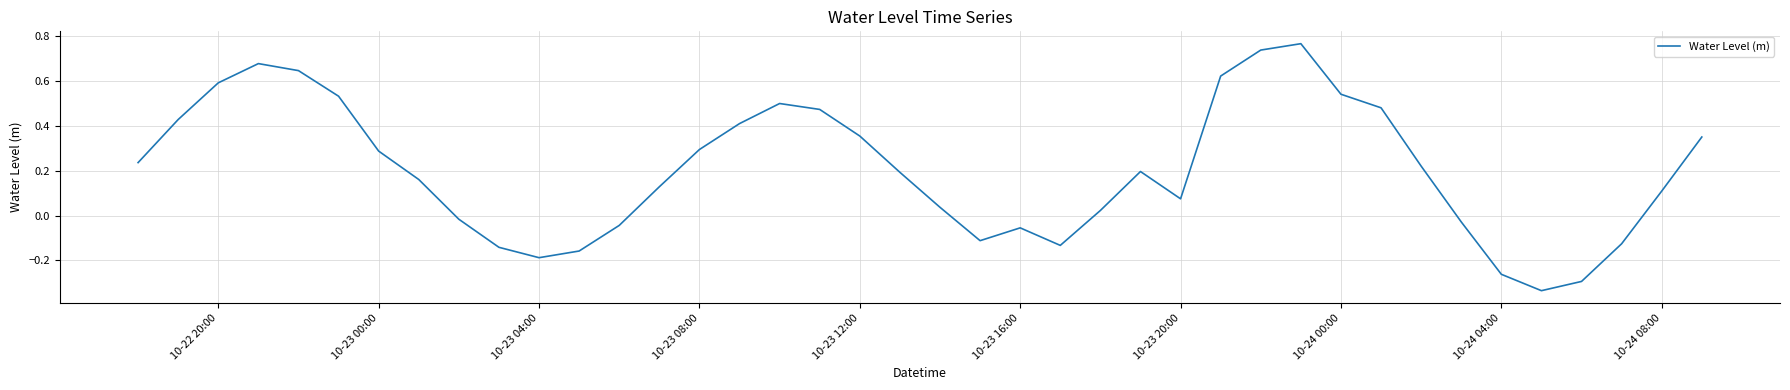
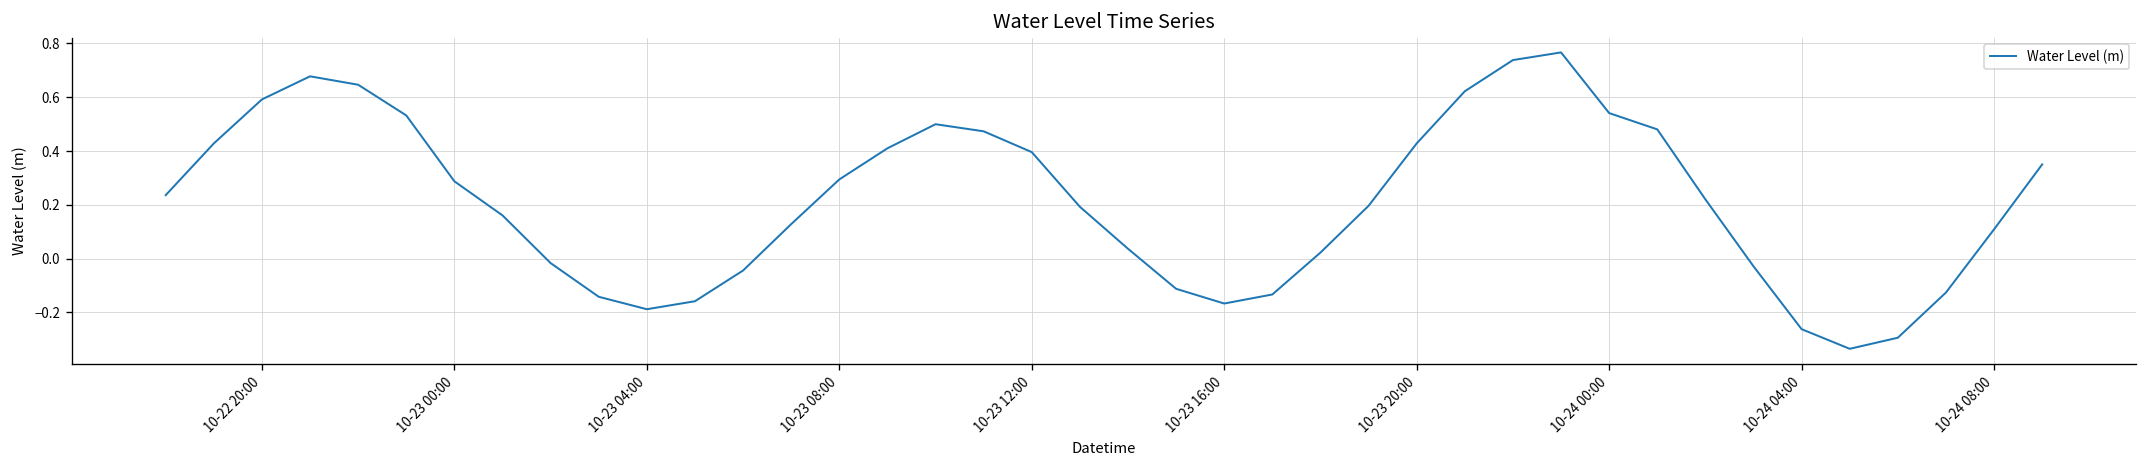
  {
    "10-22 20:00": 0.59,
    "10-23 00:00": 0.29,
    "10-23 04:00": -0.19,
    "10-23 08:00": 0.29,
-   "10-23 12:00": 0.35,
-   "10-23 16:00": -0.05,
-   "10-23 20:00": 0.07,
+   "10-23 12:00": 0.40,
+   "10-23 16:00": -0.17,
+   "10-23 20:00": 0.43,
    "10-24 00:00": 0.54,
    "10-24 04:00": -0.26,
    "10-24 08:00": 0.11
  }
